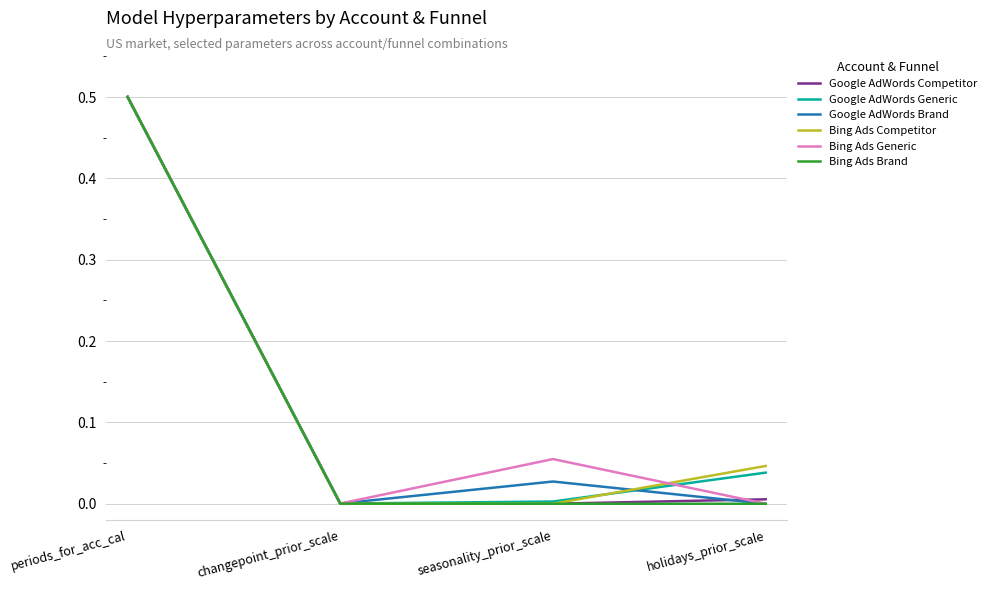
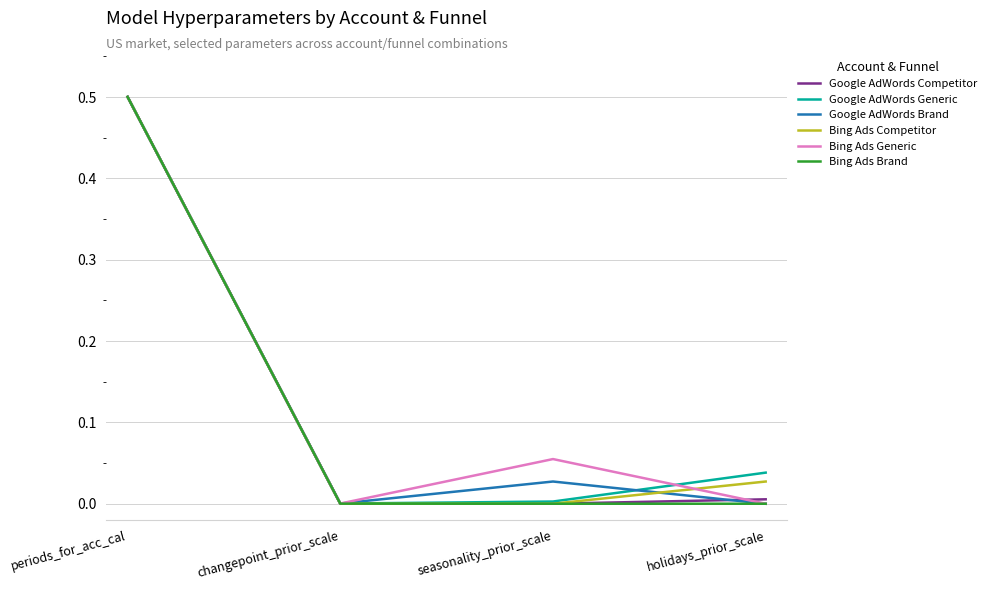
  {
    "Google AdWords Competitor": {
      "holidays_prior_scale": 0.01
    },
    "Google AdWords Generic": {
      "holidays_prior_scale": 0.04
    },
    "Google AdWords Brand": {
      "seasonality_prior_scale": 0.03
    },
    "Bing Ads Competitor": {
-     "holidays_prior_scale": 0.05
+     "holidays_prior_scale": 0.03
    },
    "Bing Ads Generic": {
      "seasonality_prior_scale": 0.05
    }
  }
